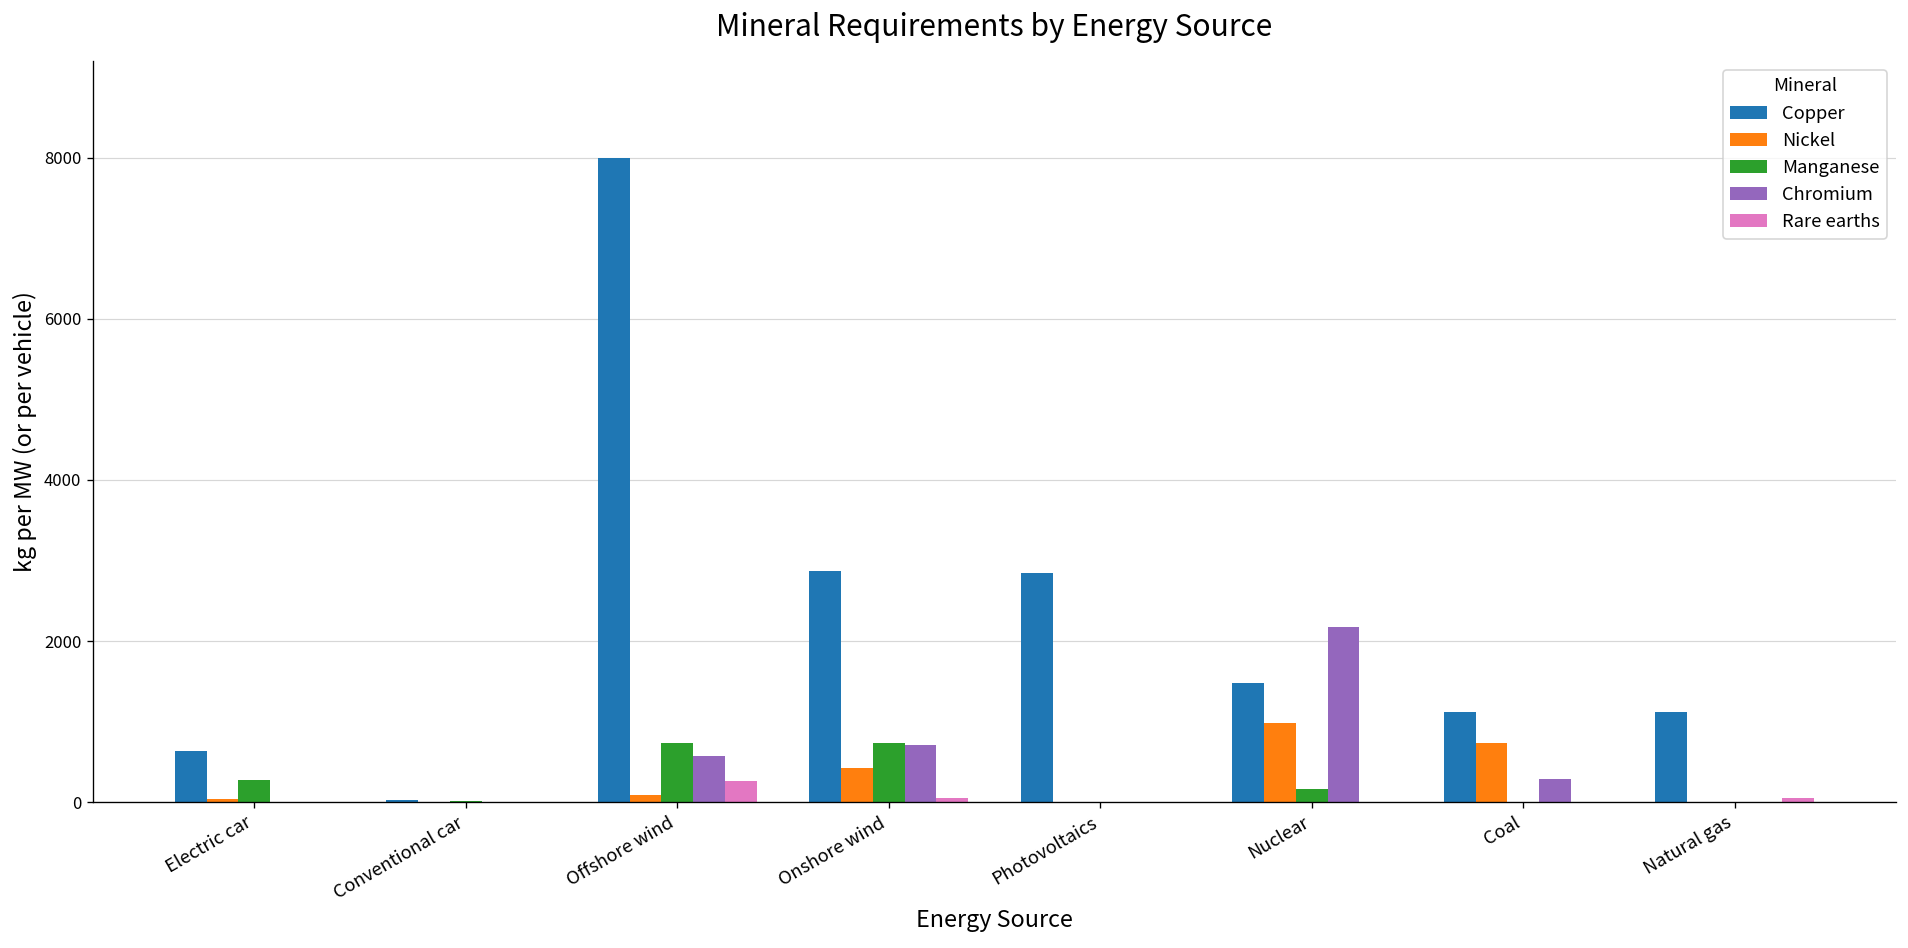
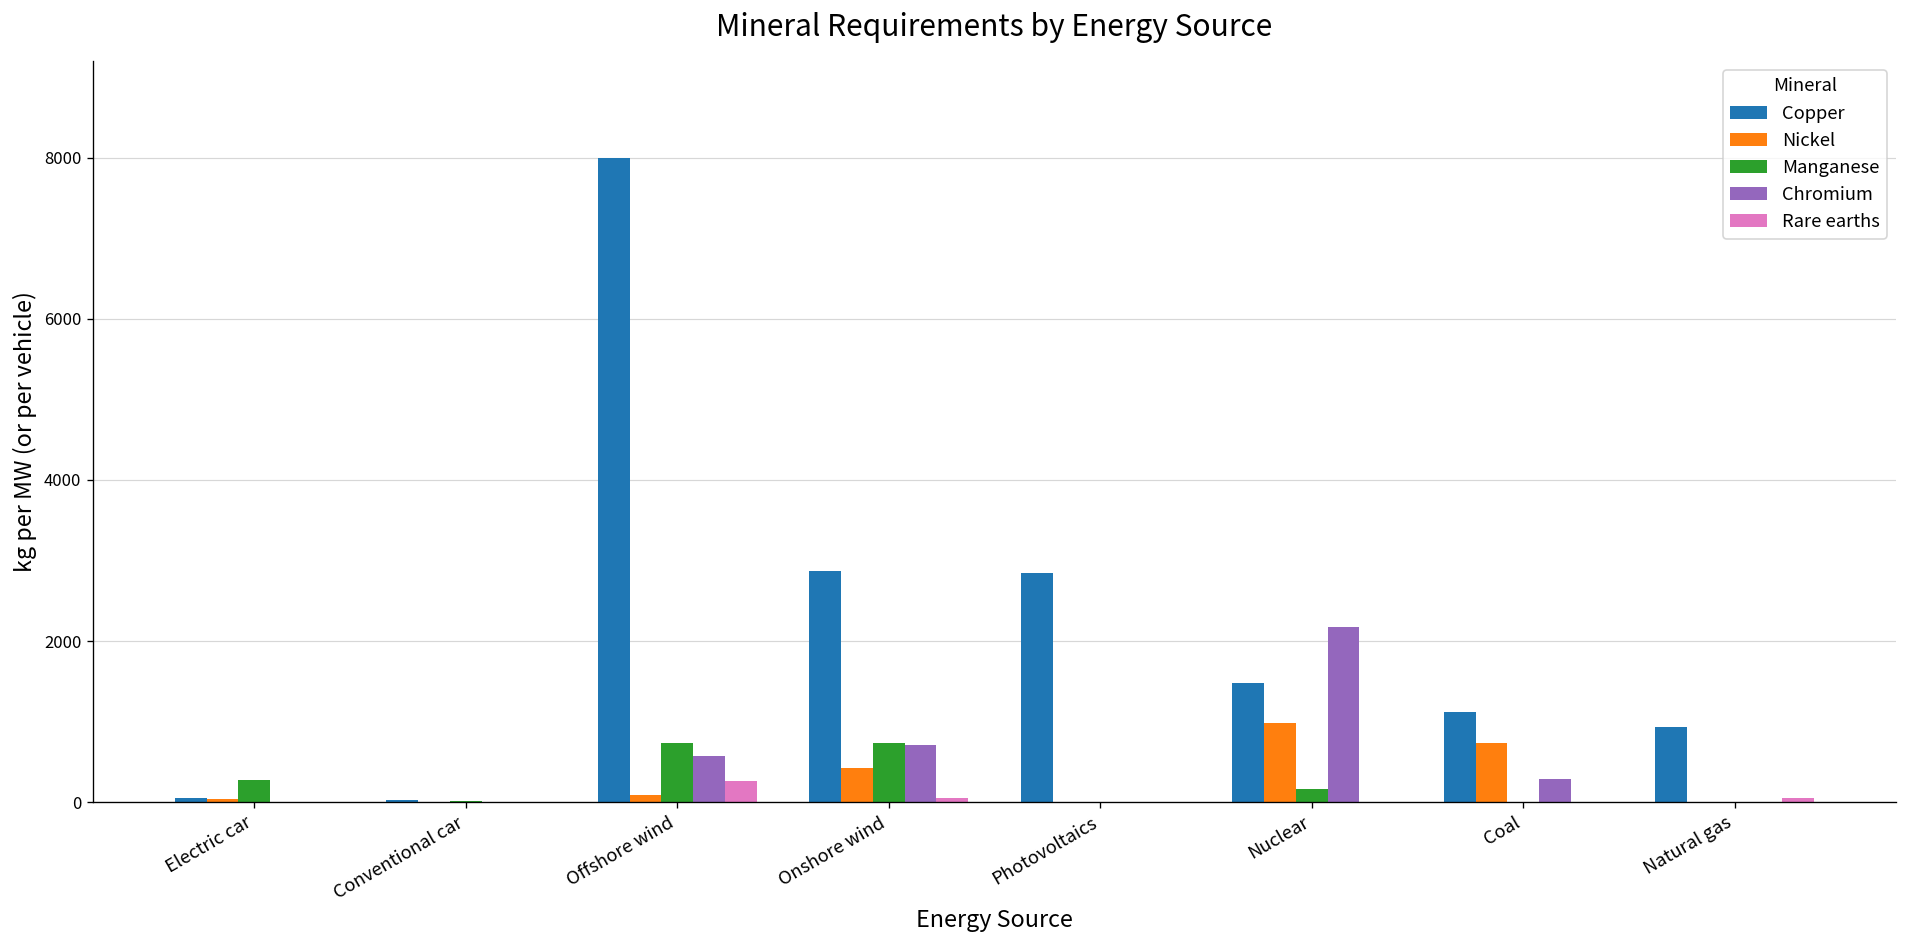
  {
    "Copper": {
-     "Electric car": 600,
+     "Electric car": 100,
      "Offshore wind": 8000,
      "Onshore wind": 2900,
      "Photovoltaics": 2800,
      "Nuclear": 1500,
      "Coal": 1100,
-     "Natural gas": 1100
+     "Natural gas": 900
    },
    "Nickel": {
      "Electric car": 0,
      "Conventional car": 0,
      "Offshore wind": 100,
      "Onshore wind": 400,
      "Photovoltaics": 0,
      "Nuclear": 1000,
      "Coal": 700,
      "Natural gas": 0
    },
    "Manganese": {
      "Electric car": 300,
      "Offshore wind": 700,
      "Onshore wind": 700,
      "Photovoltaics": 0,
      "Nuclear": 200,
      "Coal": 0,
      "Natural gas": 0
    },
    "Chromium": {
      "Electric car": 0,
      "Conventional car": 0,
      "Offshore wind": 600,
      "Onshore wind": 700,
      "Photovoltaics": 0,
      "Nuclear": 2200,
      "Coal": 300,
      "Natural gas": 0
    },
    "Rare earths": {
      "Conventional car": 0,
      "Offshore wind": 300,
      "Onshore wind": 100,
      "Photovoltaics": 0,
      "Nuclear": 0,
      "Coal": 0,
      "Natural gas": 100
    }
  }
